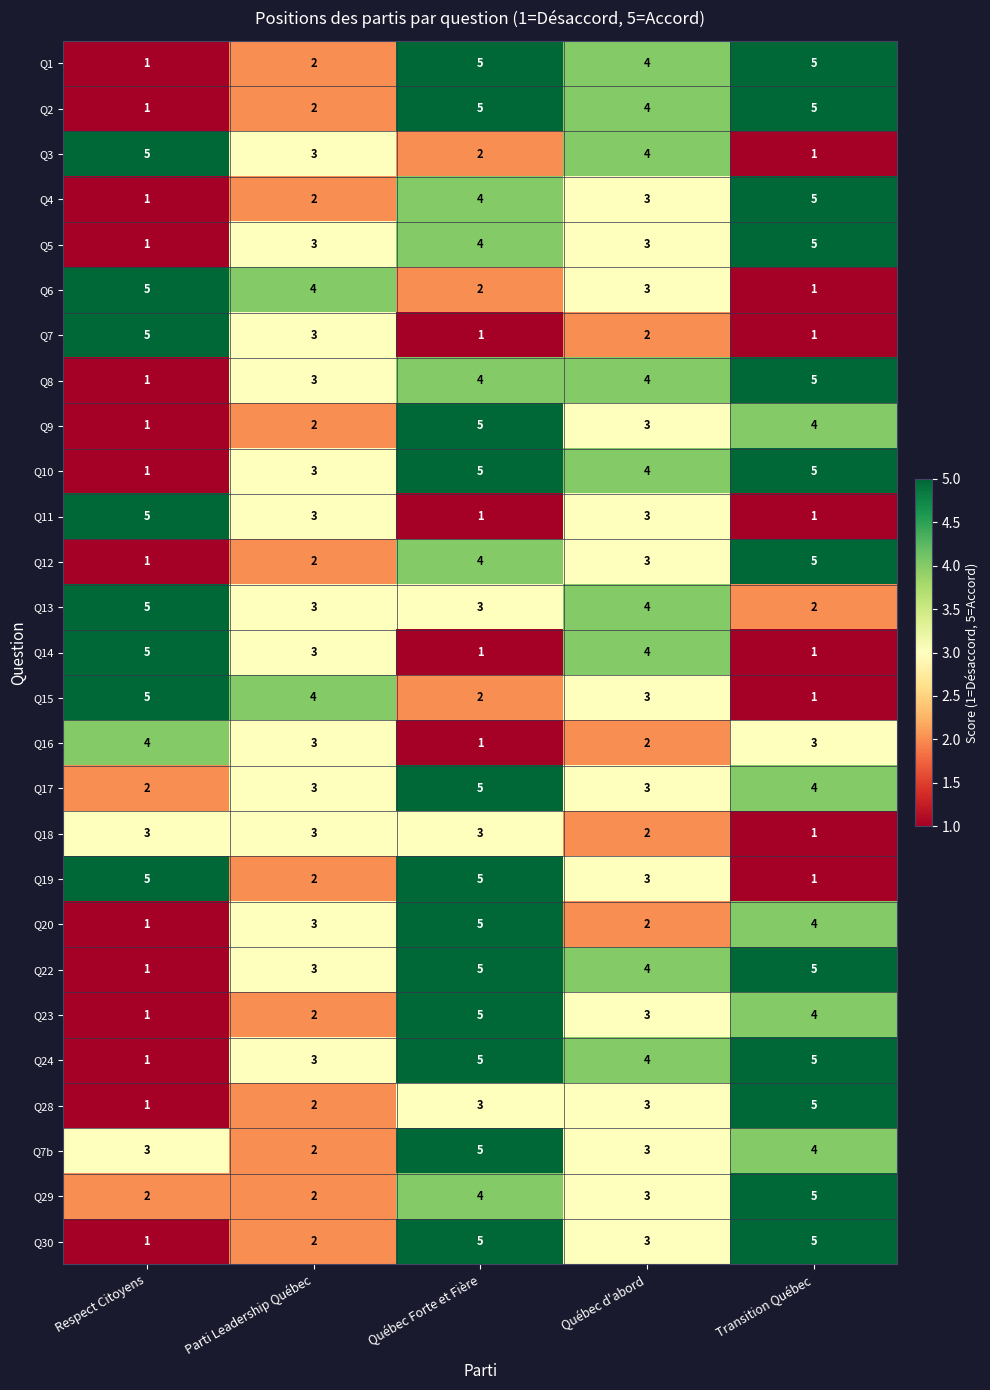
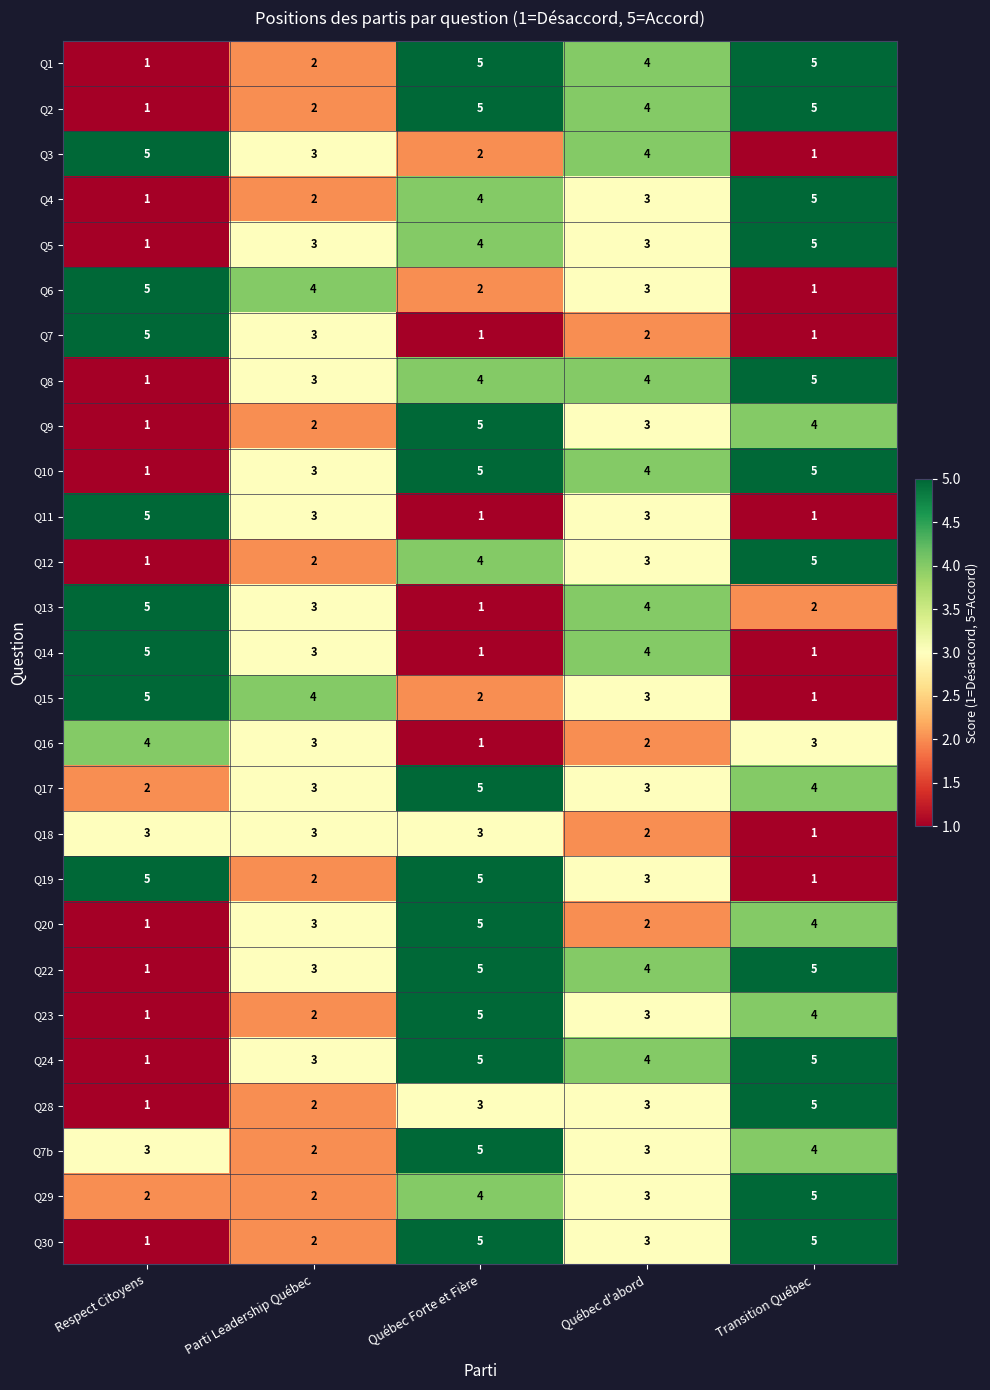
  {
    "Q1": {
      "Respect Citoyens": 1,
      "Parti Leadership Québec": 2,
      "Québec Forte et Fière": 5,
      "Québec d'abord": 4,
      "Transition Québec": 5
    },
    "Q2": {
      "Respect Citoyens": 1,
      "Parti Leadership Québec": 2,
      "Québec Forte et Fière": 5,
      "Québec d'abord": 4,
      "Transition Québec": 5
    },
    "Q3": {
      "Respect Citoyens": 5,
      "Parti Leadership Québec": 3,
      "Québec Forte et Fière": 2,
      "Québec d'abord": 4,
      "Transition Québec": 1
    },
    "Q4": {
      "Respect Citoyens": 1,
      "Parti Leadership Québec": 2,
      "Québec Forte et Fière": 4,
      "Québec d'abord": 3,
      "Transition Québec": 5
    },
    "Q5": {
      "Respect Citoyens": 1,
      "Parti Leadership Québec": 3,
      "Québec Forte et Fière": 4,
      "Québec d'abord": 3,
      "Transition Québec": 5
    },
    "Q6": {
      "Respect Citoyens": 5,
      "Parti Leadership Québec": 4,
      "Québec Forte et Fière": 2,
      "Québec d'abord": 3,
      "Transition Québec": 1
    },
    "Q7": {
      "Respect Citoyens": 5,
      "Parti Leadership Québec": 3,
      "Québec Forte et Fière": 1,
      "Québec d'abord": 2,
      "Transition Québec": 1
    },
    "Q8": {
      "Respect Citoyens": 1,
      "Parti Leadership Québec": 3,
      "Québec Forte et Fière": 4,
      "Québec d'abord": 4,
      "Transition Québec": 5
    },
    "Q9": {
      "Respect Citoyens": 1,
      "Parti Leadership Québec": 2,
      "Québec Forte et Fière": 5,
      "Québec d'abord": 3,
      "Transition Québec": 4
    },
    "Q10": {
      "Respect Citoyens": 1,
      "Parti Leadership Québec": 3,
      "Québec Forte et Fière": 5,
      "Québec d'abord": 4,
      "Transition Québec": 5
    },
    "Q11": {
      "Respect Citoyens": 5,
      "Parti Leadership Québec": 3,
      "Québec Forte et Fière": 1,
      "Québec d'abord": 3,
      "Transition Québec": 1
    },
    "Q12": {
      "Respect Citoyens": 1,
      "Parti Leadership Québec": 2,
      "Québec Forte et Fière": 4,
      "Québec d'abord": 3,
      "Transition Québec": 5
    },
    "Q13": {
      "Respect Citoyens": 5,
      "Parti Leadership Québec": 3,
-     "Québec Forte et Fière": 3,
+     "Québec Forte et Fière": 1,
      "Québec d'abord": 4,
      "Transition Québec": 2
    },
    "Q14": {
      "Respect Citoyens": 5,
      "Parti Leadership Québec": 3,
      "Québec Forte et Fière": 1,
      "Québec d'abord": 4,
      "Transition Québec": 1
    },
    "Q15": {
      "Respect Citoyens": 5,
      "Parti Leadership Québec": 4,
      "Québec Forte et Fière": 2,
      "Québec d'abord": 3,
      "Transition Québec": 1
    },
    "Q16": {
      "Respect Citoyens": 4,
      "Parti Leadership Québec": 3,
      "Québec Forte et Fière": 1,
      "Québec d'abord": 2,
      "Transition Québec": 3
    },
    "Q17": {
      "Respect Citoyens": 2,
      "Parti Leadership Québec": 3,
      "Québec Forte et Fière": 5,
      "Québec d'abord": 3,
      "Transition Québec": 4
    },
    "Q18": {
      "Respect Citoyens": 3,
      "Parti Leadership Québec": 3,
      "Québec Forte et Fière": 3,
      "Québec d'abord": 2,
      "Transition Québec": 1
    },
    "Q19": {
      "Respect Citoyens": 5,
      "Parti Leadership Québec": 2,
      "Québec Forte et Fière": 5,
      "Québec d'abord": 3,
      "Transition Québec": 1
    },
    "Q20": {
      "Respect Citoyens": 1,
      "Parti Leadership Québec": 3,
      "Québec Forte et Fière": 5,
      "Québec d'abord": 2,
      "Transition Québec": 4
    },
    "Q22": {
      "Respect Citoyens": 1,
      "Parti Leadership Québec": 3,
      "Québec Forte et Fière": 5,
      "Québec d'abord": 4,
      "Transition Québec": 5
    },
    "Q23": {
      "Respect Citoyens": 1,
      "Parti Leadership Québec": 2,
      "Québec Forte et Fière": 5,
      "Québec d'abord": 3,
      "Transition Québec": 4
    },
    "Q24": {
      "Respect Citoyens": 1,
      "Parti Leadership Québec": 3,
      "Québec Forte et Fière": 5,
      "Québec d'abord": 4,
      "Transition Québec": 5
    },
    "Q28": {
      "Respect Citoyens": 1,
      "Parti Leadership Québec": 2,
      "Québec Forte et Fière": 3,
      "Québec d'abord": 3,
      "Transition Québec": 5
    },
    "Q7b": {
      "Respect Citoyens": 3,
      "Parti Leadership Québec": 2,
      "Québec Forte et Fière": 5,
      "Québec d'abord": 3,
      "Transition Québec": 4
    },
    "Q29": {
      "Respect Citoyens": 2,
      "Parti Leadership Québec": 2,
      "Québec Forte et Fière": 4,
      "Québec d'abord": 3,
      "Transition Québec": 5
    },
    "Q30": {
      "Respect Citoyens": 1,
      "Parti Leadership Québec": 2,
      "Québec Forte et Fière": 5,
      "Québec d'abord": 3,
      "Transition Québec": 5
    }
  }
